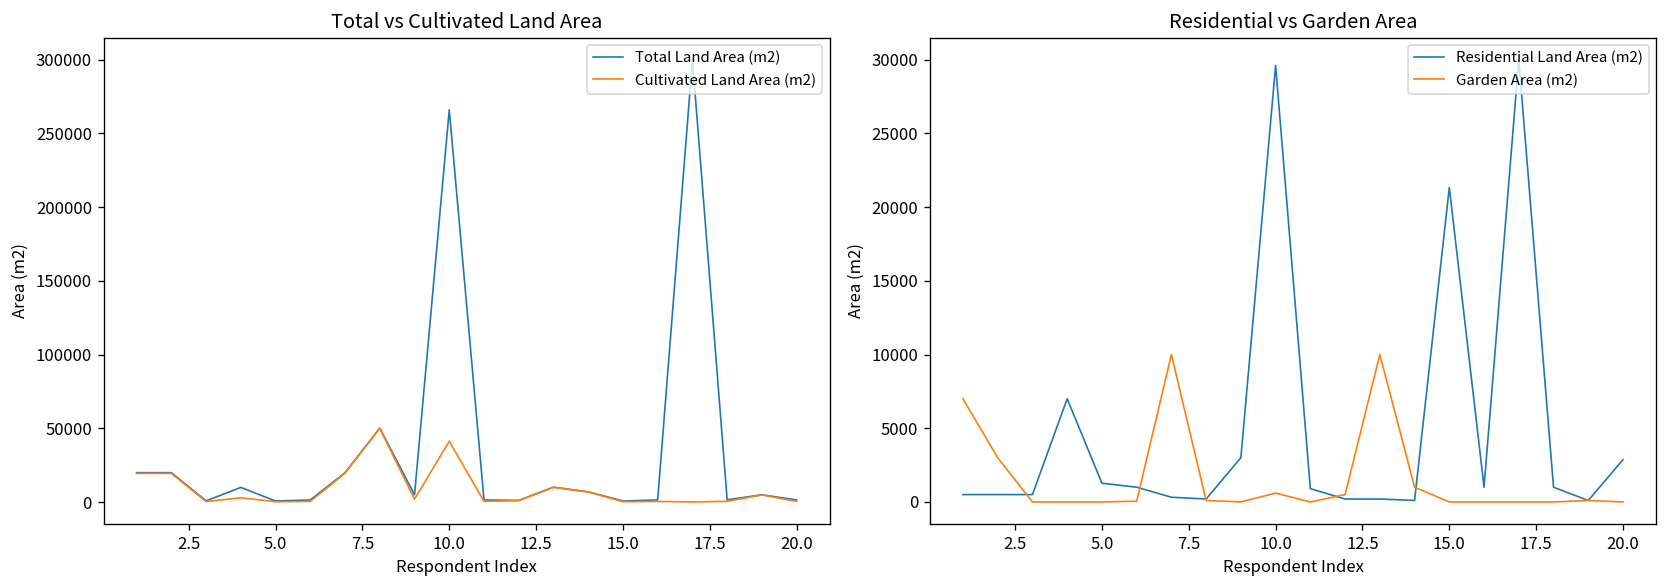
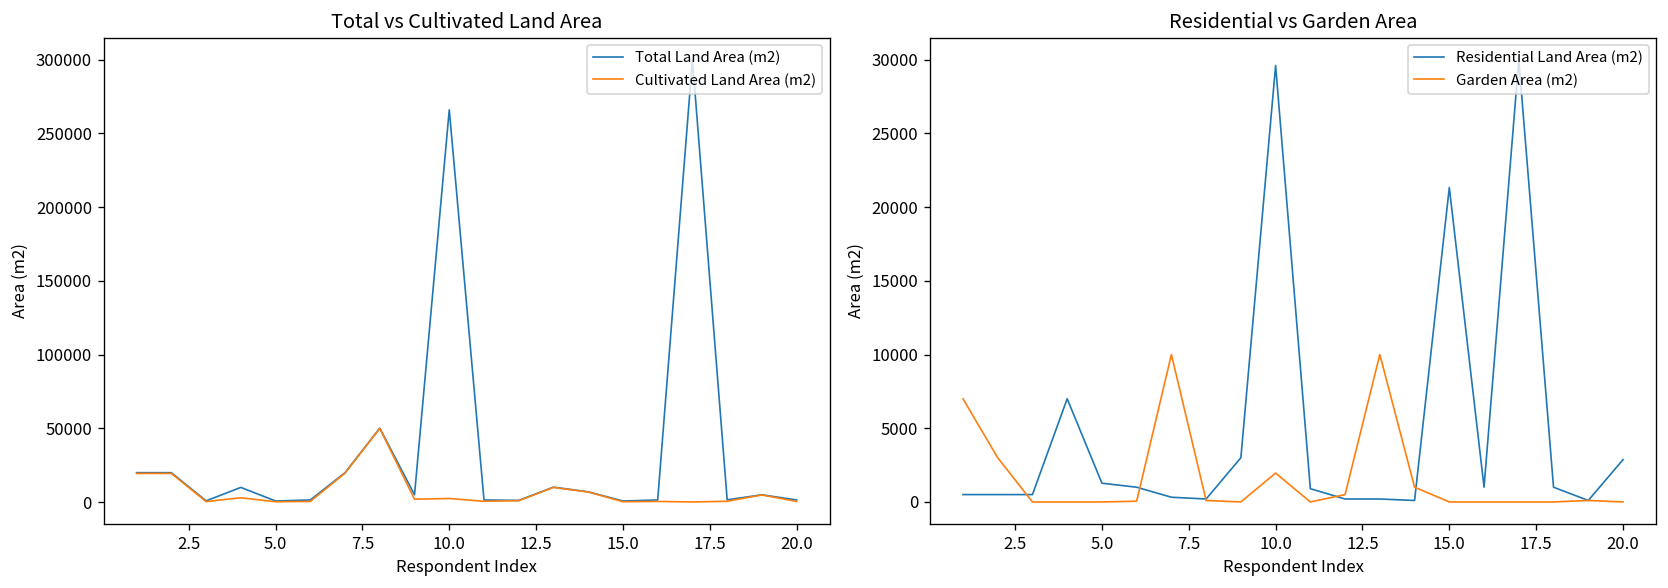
  {
    "Total vs Cultivated Land Area": {
      "Total Land Area (m2)": {
        "10.0": 266000
      },
      "Cultivated Land Area (m2)": {
-       "10.0": 41000
+       "10.0": 3000
      }
    },
    "Residential vs Garden Area": {
      "Residential Land Area (m2)": {
        "5.0": 1300,
        "10.0": 29600,
        "15.0": 21300,
        "20.0": 2900
      },
      "Garden Area (m2)": {
        "5.0": 0,
-       "10.0": 600,
+       "10.0": 2000,
        "15.0": 0,
        "20.0": 0
      }
    }
  }
